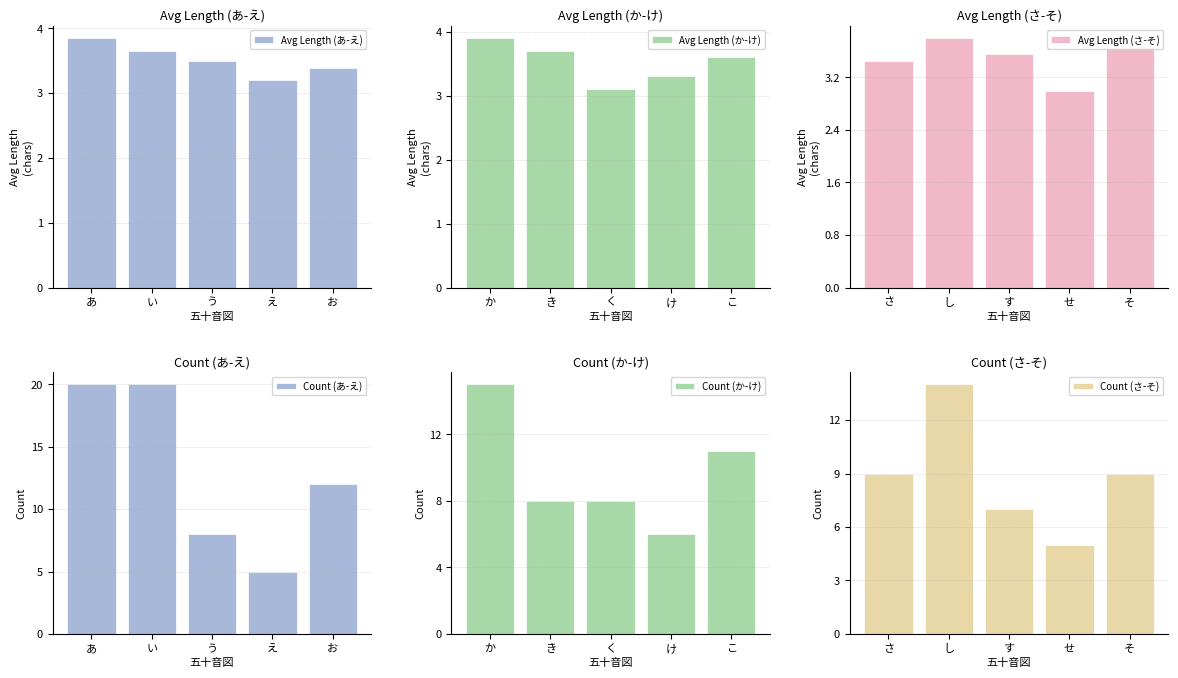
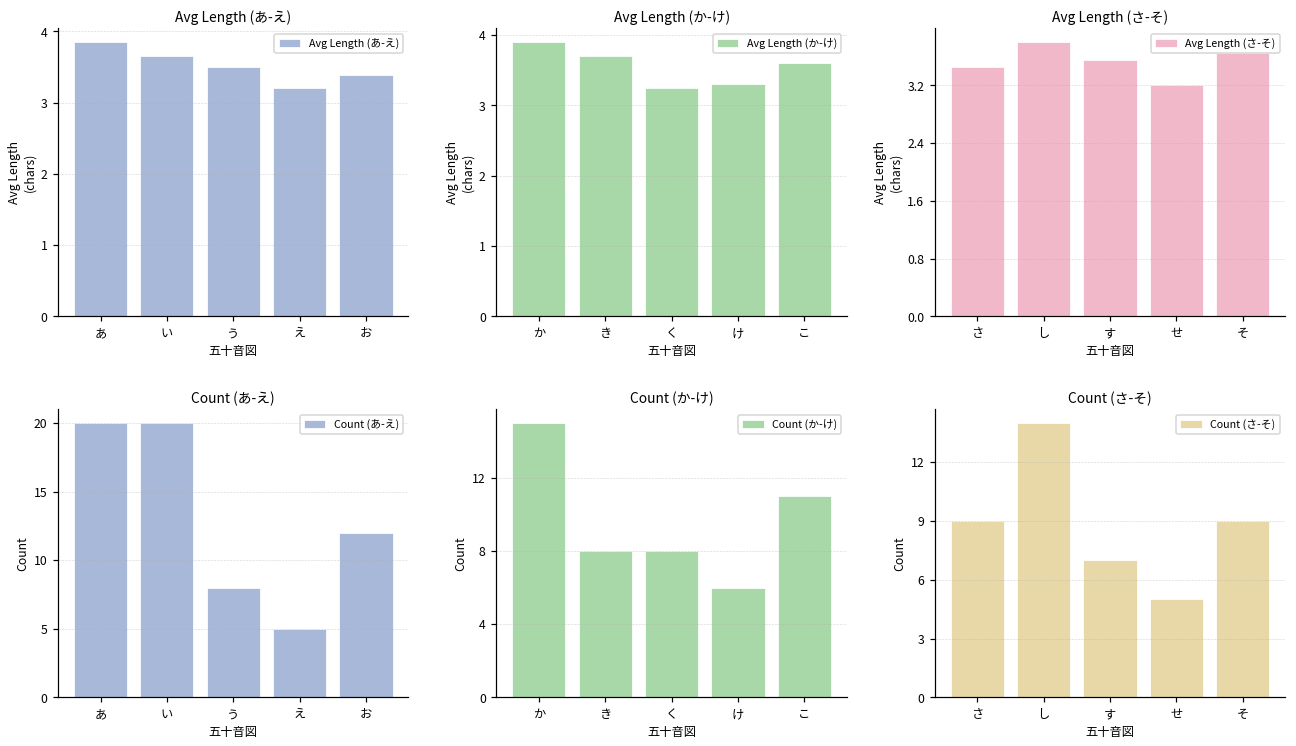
  {
    "Avg Length (あ-え)": {
      "あ": 3.9,
      "い": 3.7,
      "う": 3.5,
      "え": 3.2,
      "お": 3.4
    },
    "Avg Length (か-け)": {
      "か": 3.9,
      "き": 3.7,
-     "く": 3.1,
+     "く": 3.3,
      "け": 3.3,
      "こ": 3.6
    },
    "Avg Length (さ-そ)": {
      "さ": 3.5,
      "し": 3.8,
      "す": 3.6,
-     "せ": 3.0
+     "せ": 3.2
    },
    "Count (あ-え)": {
      "あ": 20.0,
      "い": 20.0,
      "う": 8.0,
      "え": 5.0,
      "お": 12.0
    },
    "Count (か-け)": {
      "か": 15.0,
      "き": 8.0,
      "く": 8.0,
      "け": 6.0,
      "こ": 11.0
    },
    "Count (さ-そ)": {
      "さ": 9.0,
      "し": 14.0,
      "す": 7.0,
      "せ": 5.0,
      "そ": 9.0
    }
  }
